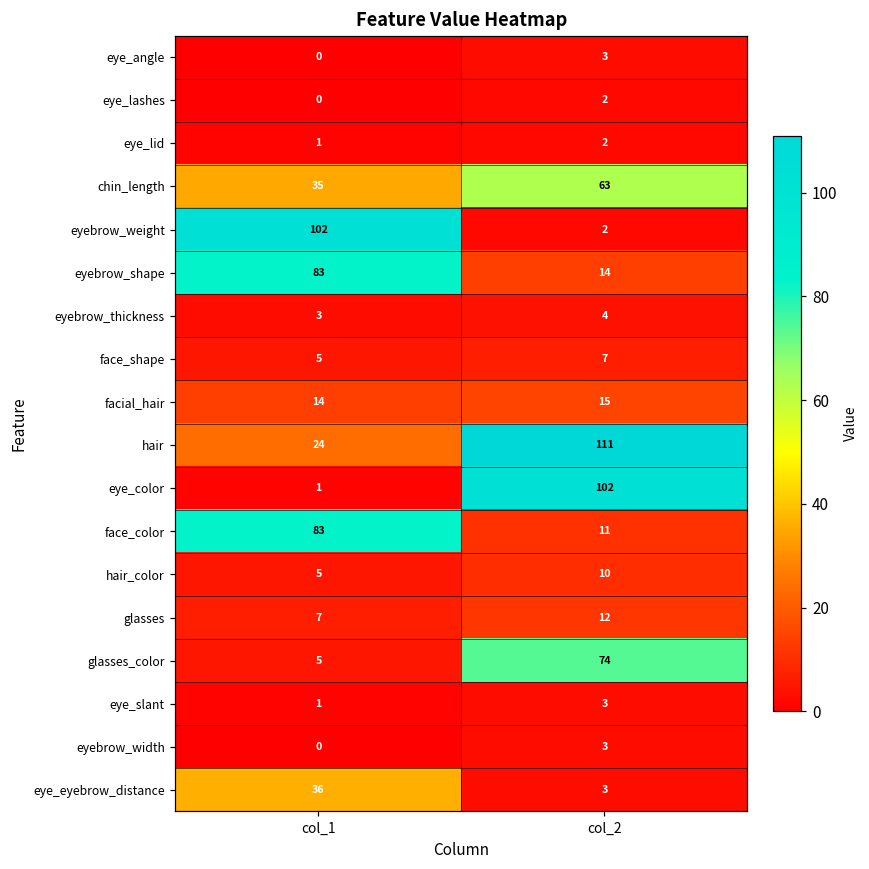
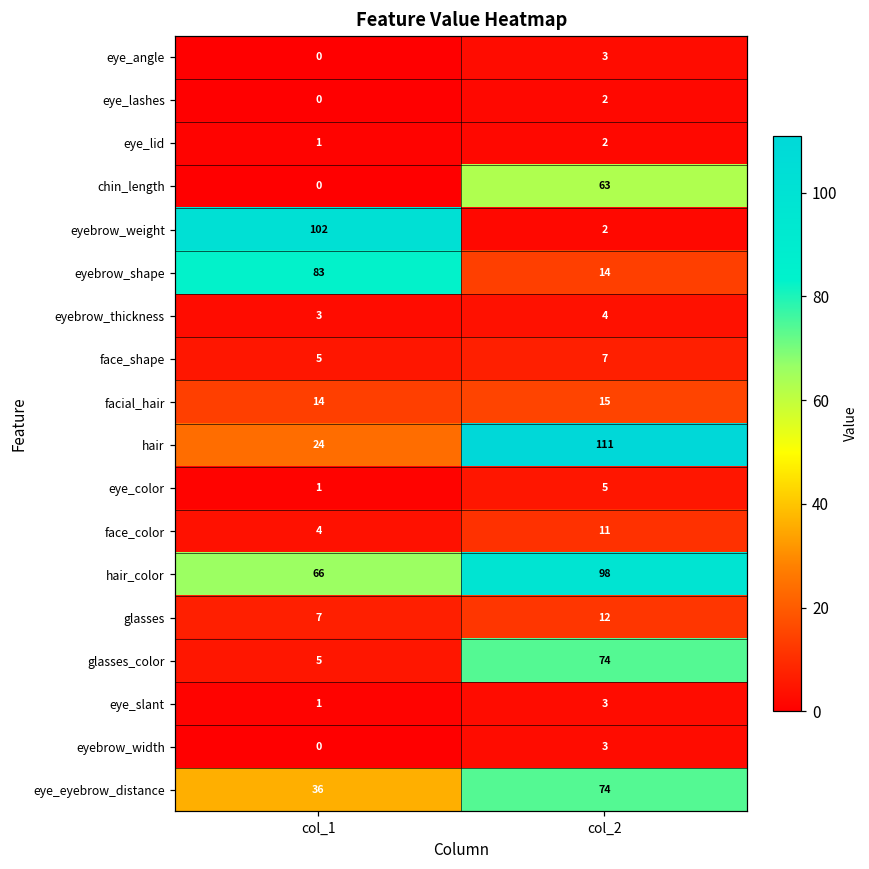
  {
    "eye_angle": {
      "col_1": 0,
      "col_2": 3
    },
    "eye_lashes": {
      "col_1": 0,
      "col_2": 2
    },
    "eye_lid": {
      "col_1": 1,
      "col_2": 2
    },
    "chin_length": {
-     "col_1": 35,
+     "col_1": 0,
      "col_2": 63
    },
    "eyebrow_weight": {
      "col_1": 102,
      "col_2": 2
    },
    "eyebrow_shape": {
      "col_1": 83,
      "col_2": 14
    },
    "eyebrow_thickness": {
      "col_1": 3,
      "col_2": 4
    },
    "face_shape": {
      "col_1": 5,
      "col_2": 7
    },
    "facial_hair": {
      "col_1": 14,
      "col_2": 15
    },
    "hair": {
      "col_1": 24,
      "col_2": 111
    },
    "eye_color": {
      "col_1": 1,
-     "col_2": 102
+     "col_2": 5
    },
    "face_color": {
-     "col_1": 83,
+     "col_1": 4,
      "col_2": 11
    },
    "hair_color": {
-     "col_1": 5,
-     "col_2": 10
+     "col_1": 66,
+     "col_2": 98
    },
    "glasses": {
      "col_1": 7,
      "col_2": 12
    },
    "glasses_color": {
      "col_1": 5,
      "col_2": 74
    },
    "eye_slant": {
      "col_1": 1,
      "col_2": 3
    },
    "eyebrow_width": {
      "col_1": 0,
      "col_2": 3
    },
    "eye_eyebrow_distance": {
      "col_1": 36,
-     "col_2": 3
+     "col_2": 74
    }
  }
